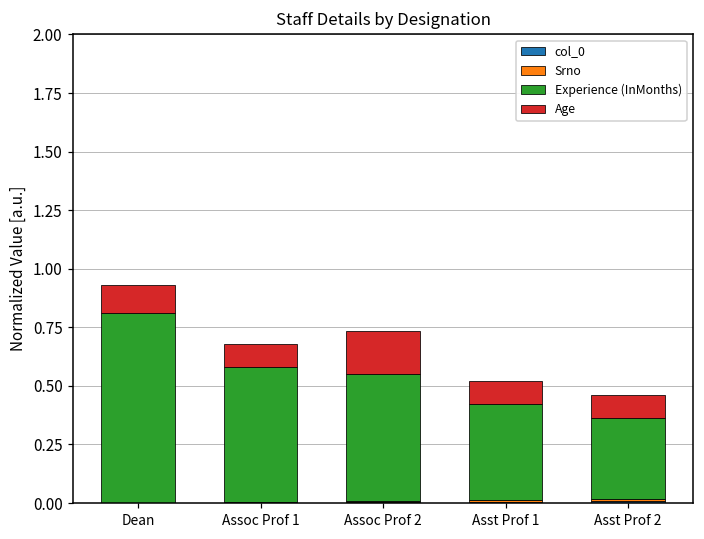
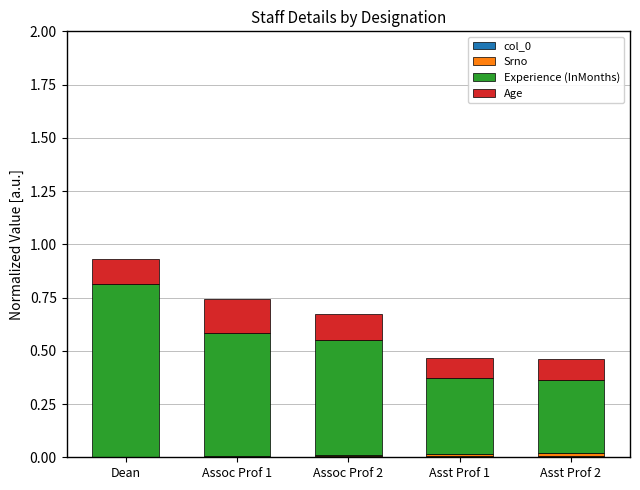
  {
    "col_0": {
      "Dean": 0.00
    },
    "Experience (InMonths)": {
      "Dean": 0.81,
      "Assoc Prof 1": 0.58,
      "Assoc Prof 2": 0.54,
-     "Asst Prof 1": 0.41,
+     "Asst Prof 1": 0.36,
      "Asst Prof 2": 0.34
    },
    "Age": {
      "Dean": 0.12,
-     "Assoc Prof 1": 0.10,
-     "Assoc Prof 2": 0.18,
+     "Assoc Prof 1": 0.16,
+     "Assoc Prof 2": 0.12,
      "Asst Prof 1": 0.10,
      "Asst Prof 2": 0.10
    }
  }
